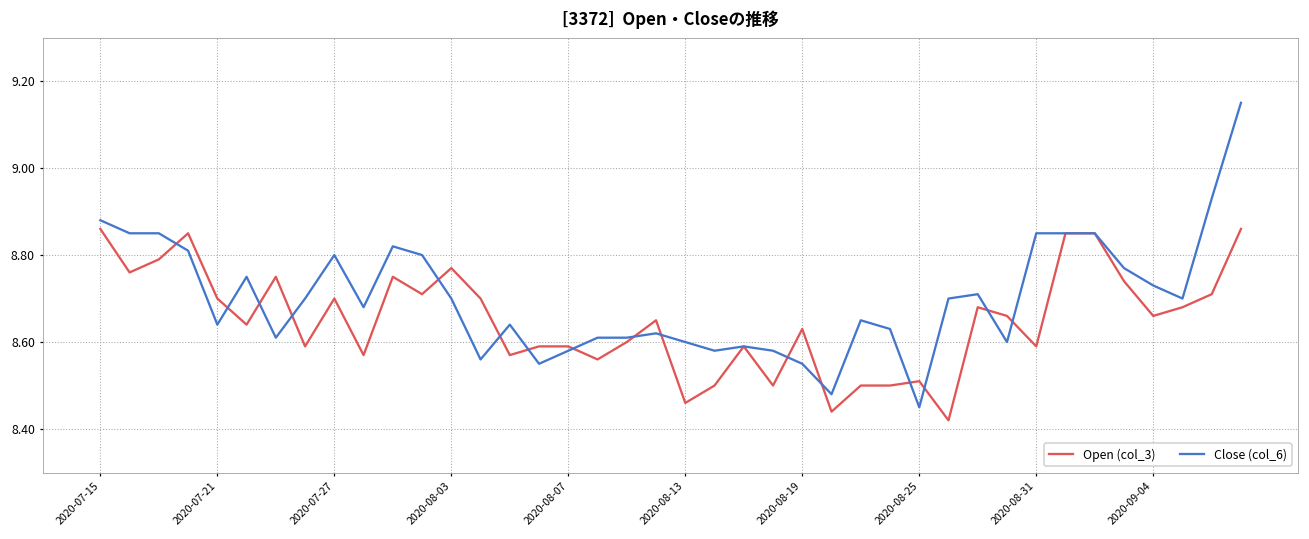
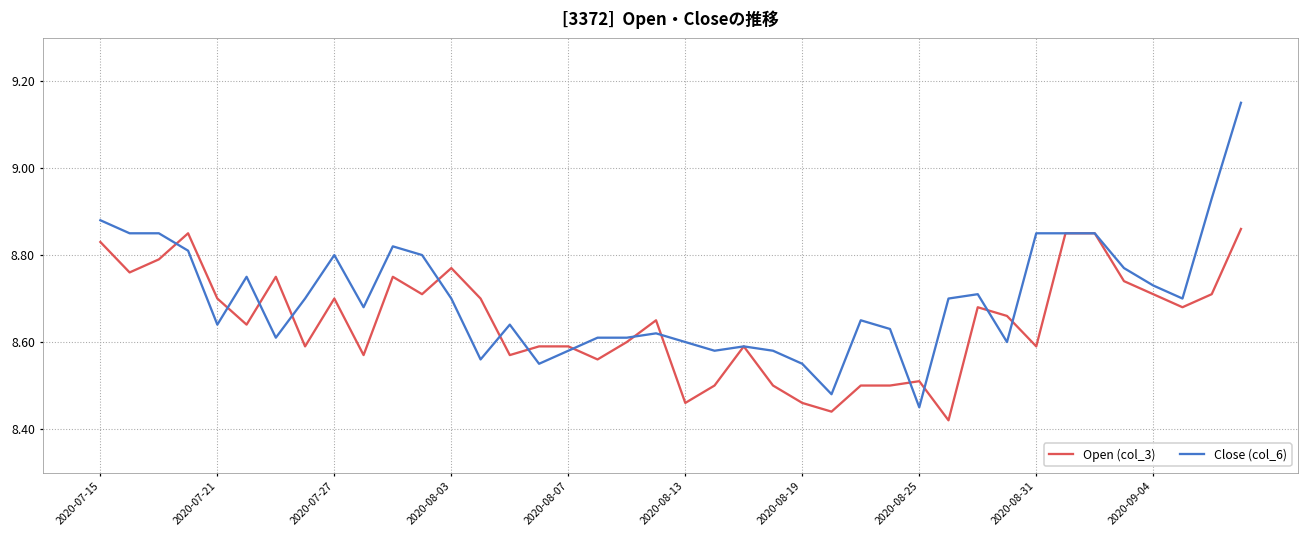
  {
    "Open (col_3)": {
-     "2020-07-15": 8.86,
+     "2020-07-15": 8.83,
      "2020-07-21": 8.70,
      "2020-07-27": 8.70,
      "2020-08-03": 8.77,
      "2020-08-07": 8.59,
      "2020-08-13": 8.46,
-     "2020-08-19": 8.63,
+     "2020-08-19": 8.46,
      "2020-08-25": 8.51,
      "2020-08-31": 8.59,
-     "2020-09-04": 8.66
+     "2020-09-04": 8.71
    },
    "Close (col_6)": {
      "2020-07-15": 8.88,
      "2020-07-21": 8.64,
      "2020-07-27": 8.80,
      "2020-08-03": 8.70,
      "2020-08-07": 8.58,
      "2020-08-13": 8.60,
      "2020-08-19": 8.55,
      "2020-08-25": 8.45,
      "2020-08-31": 8.85,
      "2020-09-04": 8.73
    }
  }
